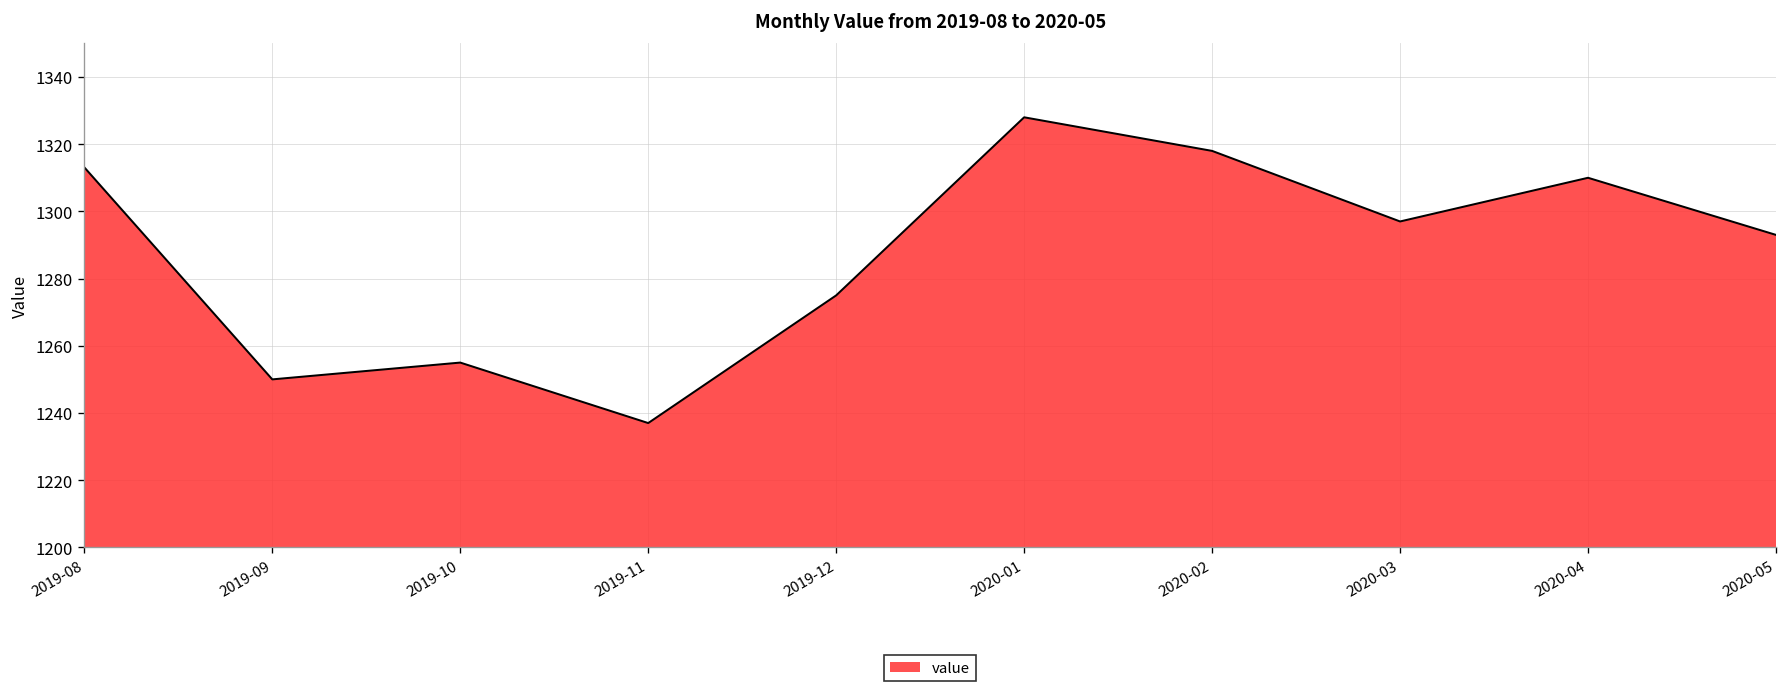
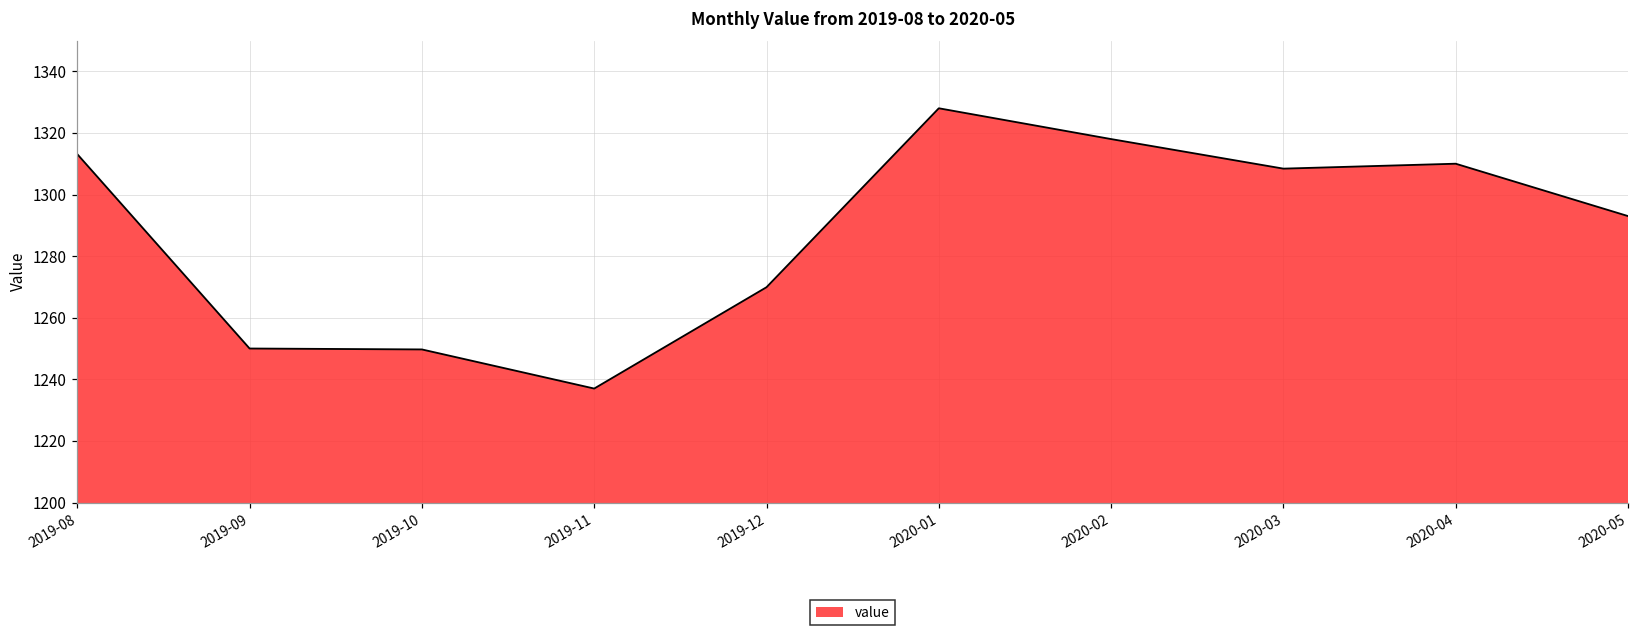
  {
    "2019-08": 1313,
    "2019-09": 1250,
-   "2019-10": 1255,
+   "2019-10": 1250,
    "2019-11": 1237,
-   "2019-12": 1275,
+   "2019-12": 1270,
    "2020-01": 1328,
    "2020-02": 1318,
-   "2020-03": 1297,
+   "2020-03": 1308,
    "2020-04": 1310,
    "2020-05": 1293
  }
